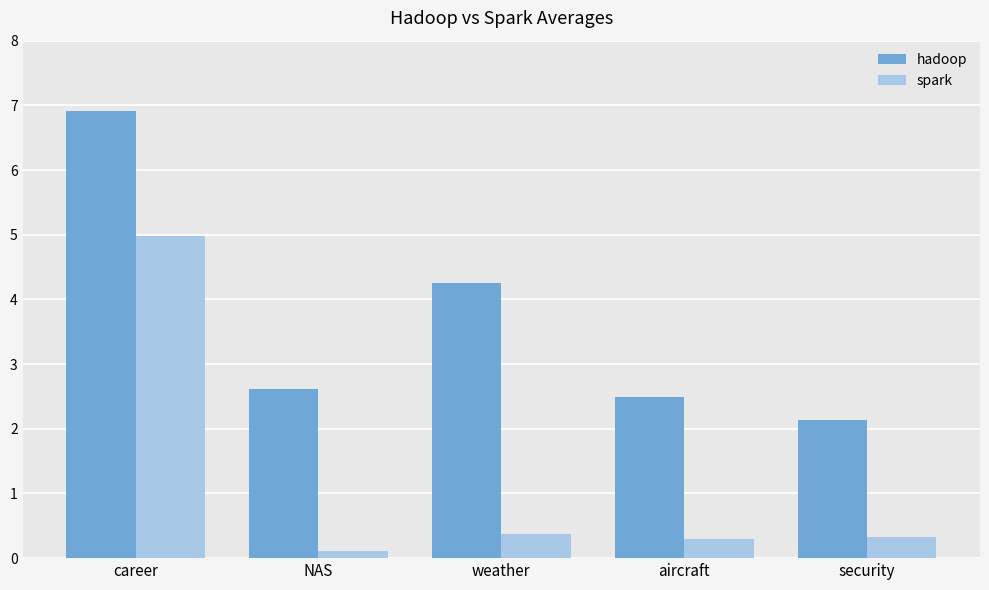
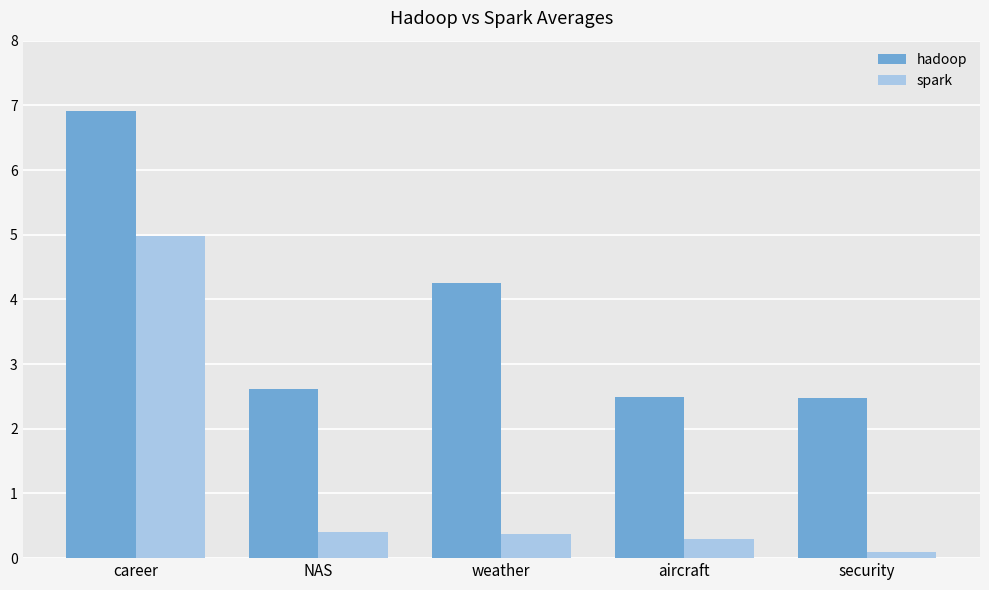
  {
    "hadoop": {
      "career": 6.9,
      "NAS": 2.6,
      "weather": 4.2,
      "aircraft": 2.5,
-     "security": 2.1
+     "security": 2.5
    },
    "spark": {
      "career": 5.0,
-     "NAS": 0.1,
+     "NAS": 0.4,
      "weather": 0.4,
      "aircraft": 0.3,
-     "security": 0.3
+     "security": 0.1
    }
  }
